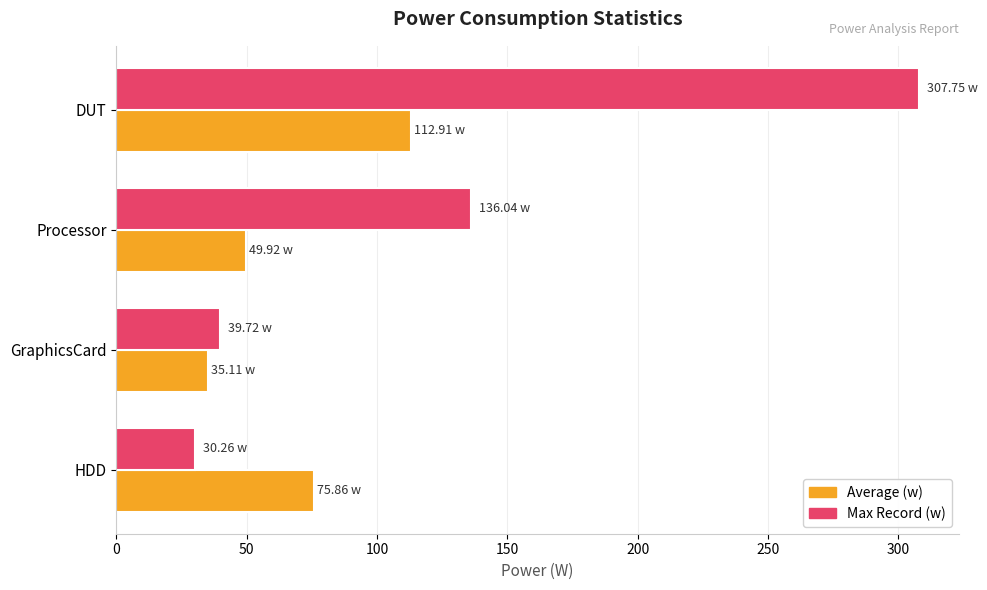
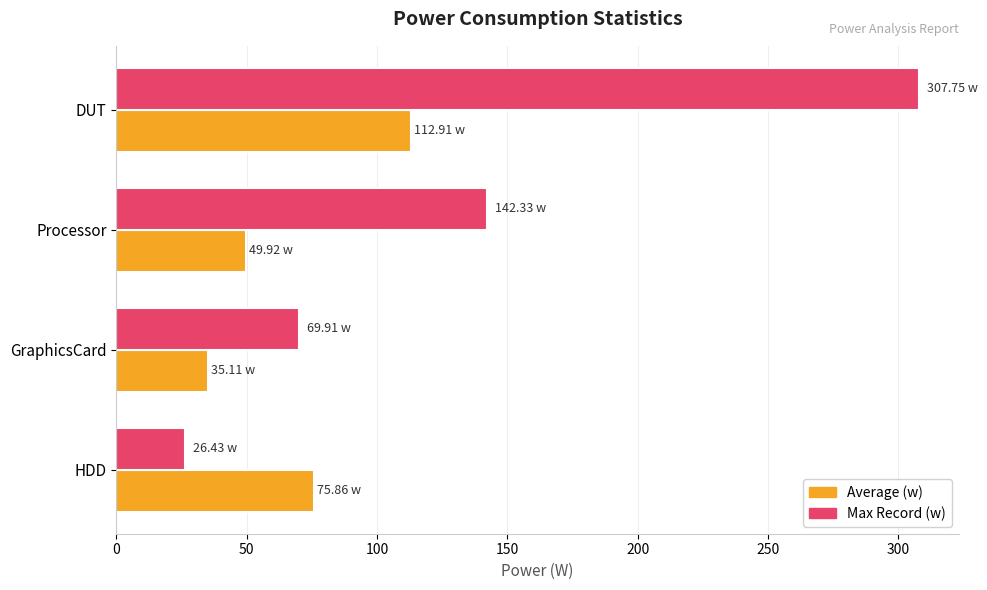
  {
    "Average (w)": {
      "DUT": 112.91,
      "Processor": 49.92,
      "GraphicsCard": 35.11,
      "HDD": 75.86
    },
    "Max Record (w)": {
      "DUT": 307.75,
-     "Processor": 136.04,
-     "GraphicsCard": 39.72,
-     "HDD": 30.26
+     "Processor": 142.33,
+     "GraphicsCard": 69.91,
+     "HDD": 26.43
    }
  }
